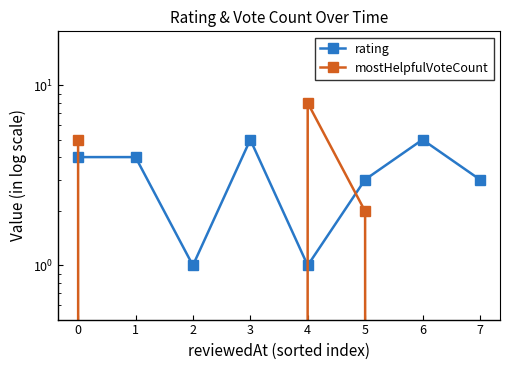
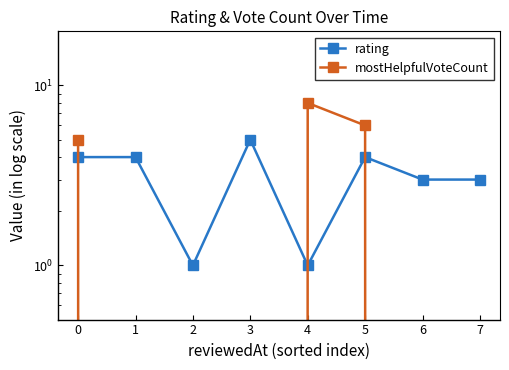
  {
    "rating": {
      "0": 4,
      "1": 4,
      "2": 1,
      "3": 5,
      "4": 1,
-     "5": 3,
-     "6": 5,
+     "5": 4,
+     "6": 3,
      "7": 3
    },
    "mostHelpfulVoteCount": {
      "0": 5,
      "4": 8,
-     "5": 2
+     "5": 6
    }
  }
